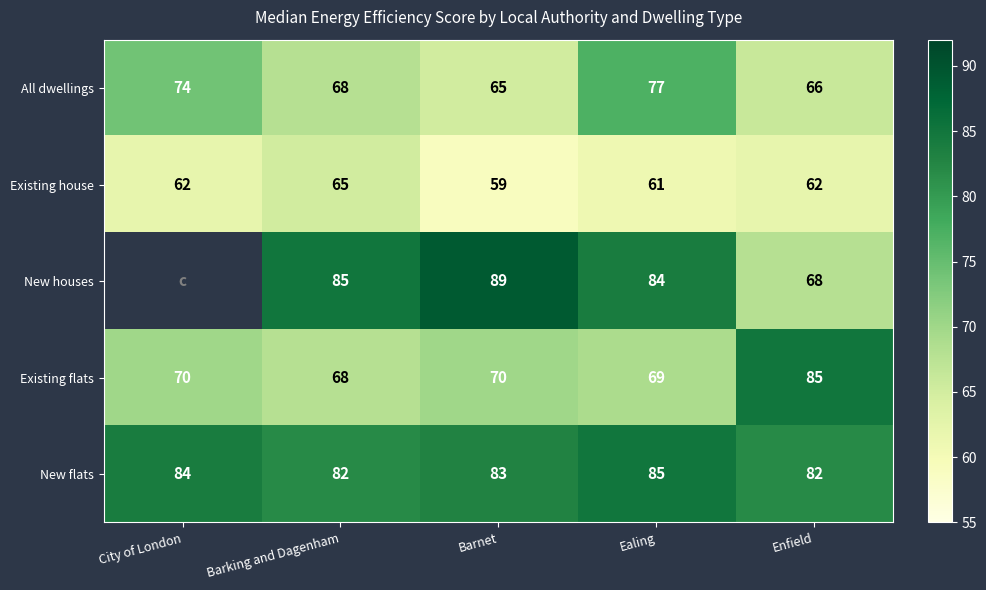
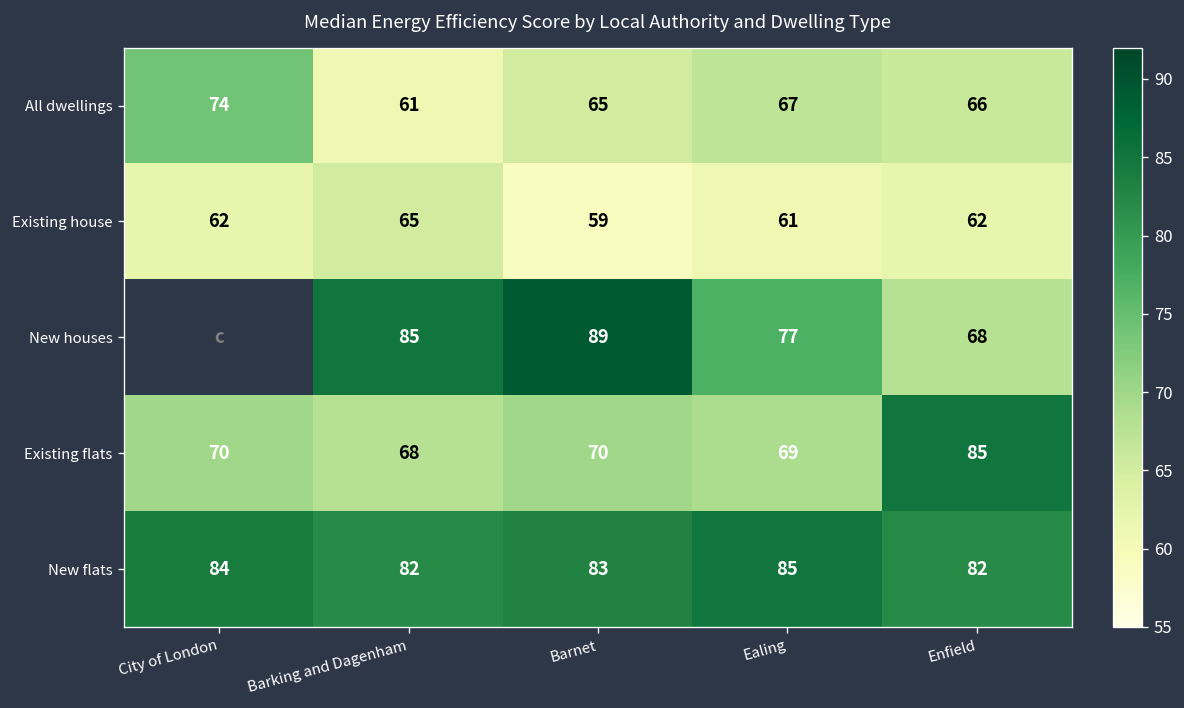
  {
    "All dwellings": {
      "City of London": 74,
-     "Barking and Dagenham": 68,
+     "Barking and Dagenham": 61,
      "Barnet": 65,
-     "Ealing": 77,
+     "Ealing": 67,
      "Enfield": 66
    },
    "Existing house": {
      "City of London": 62,
      "Barking and Dagenham": 65,
      "Barnet": 59,
      "Ealing": 61,
      "Enfield": 62
    },
    "New houses": {
      "Barking and Dagenham": 85,
      "Barnet": 89,
-     "Ealing": 84,
+     "Ealing": 77,
      "Enfield": 68
    },
    "Existing flats": {
      "City of London": 70,
      "Barking and Dagenham": 68,
      "Barnet": 70,
      "Ealing": 69,
      "Enfield": 85
    },
    "New flats": {
      "City of London": 84,
      "Barking and Dagenham": 82,
      "Barnet": 83,
      "Ealing": 85,
      "Enfield": 82
    }
  }
